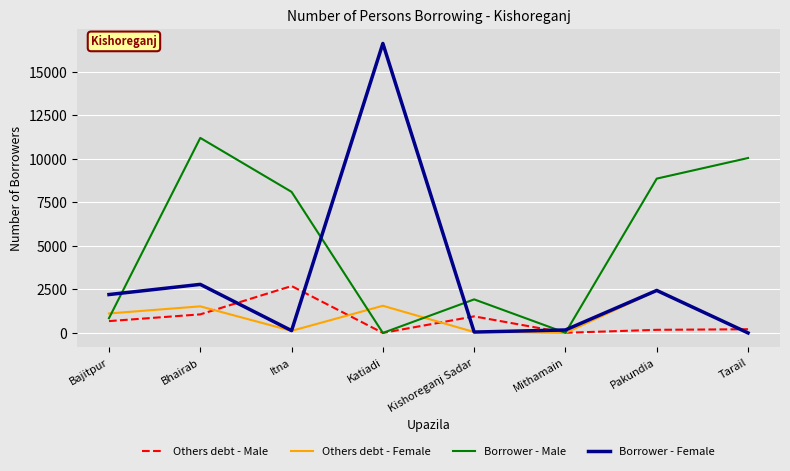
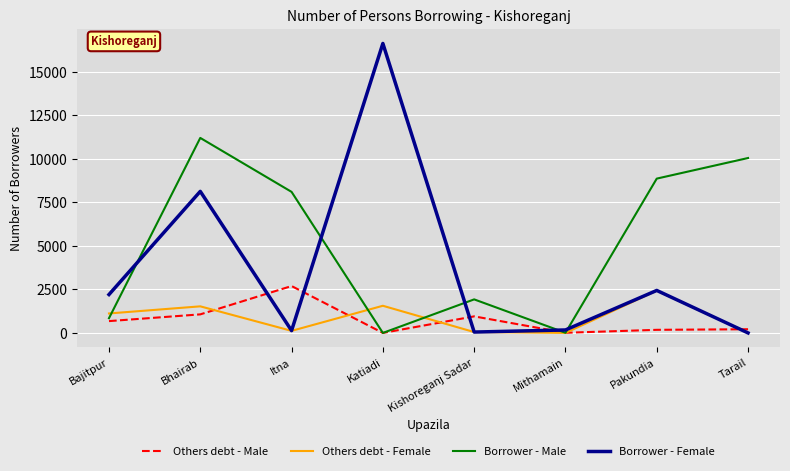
  {
    "Others debt - Male": {
      "Bajitpur": 700,
      "Bhairab": 1100,
      "Itna": 2700,
      "Kishoreganj Sadar": 1000,
      "Pakundia": 200,
      "Tarail": 200
    },
    "Others debt - Female": {
      "Bajitpur": 1100,
      "Bhairab": 1500,
      "Katiadi": 1600
    },
    "Borrower - Male": {
      "Bajitpur": 800,
      "Bhairab": 11200,
      "Itna": 8100,
      "Kishoreganj Sadar": 1900,
      "Pakundia": 8900,
      "Tarail": 10000
    },
    "Borrower - Female": {
      "Bajitpur": 2200,
-     "Bhairab": 2800,
+     "Bhairab": 8100,
      "Katiadi": 16600,
      "Mithamain": 200
    }
  }
